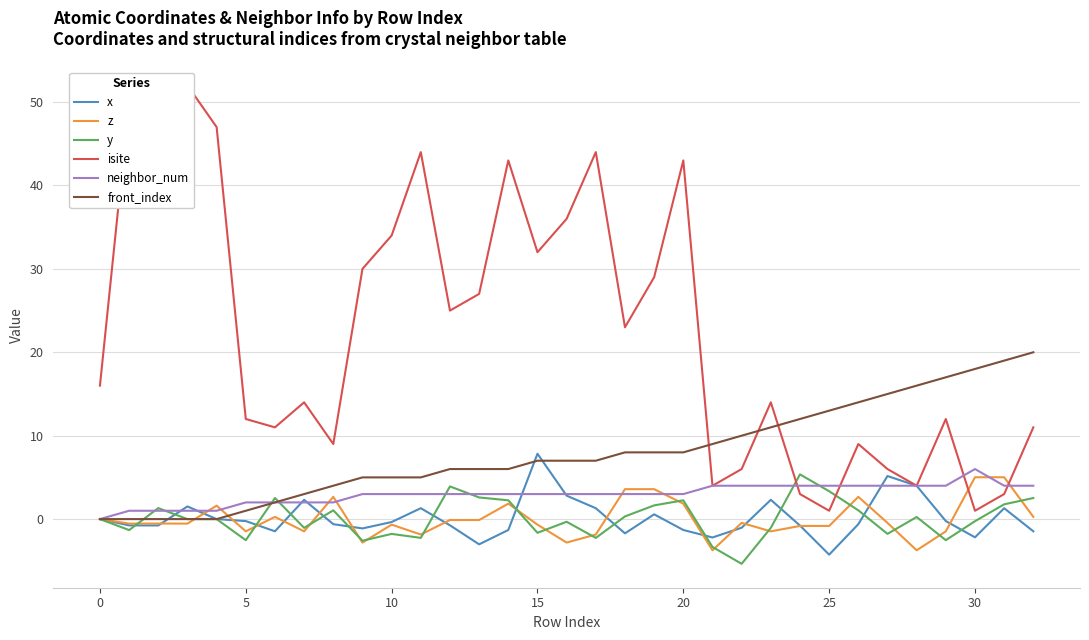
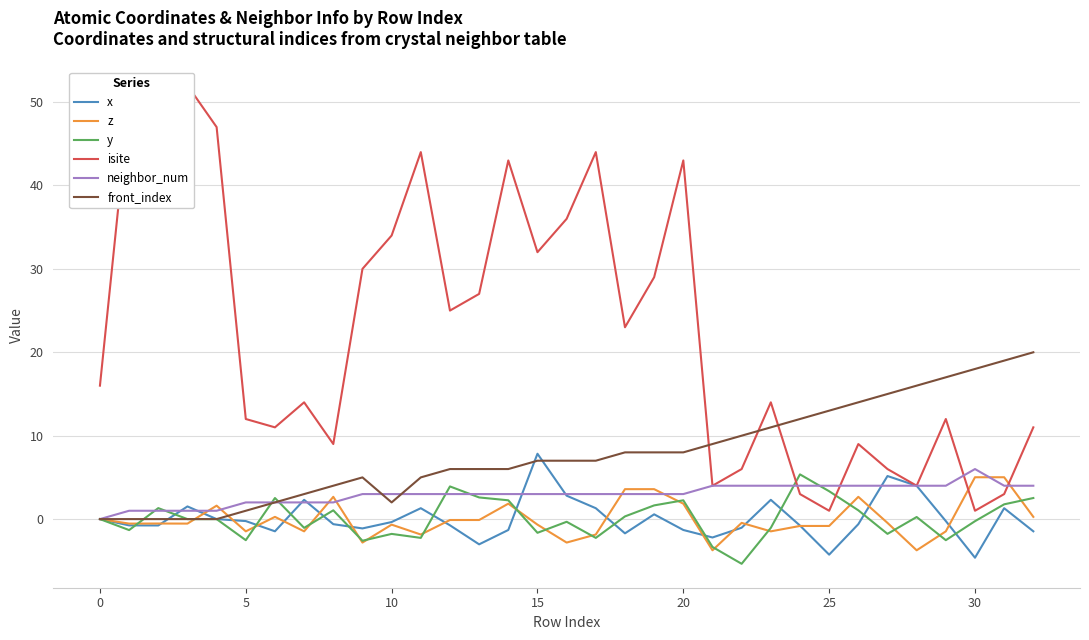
  {
    "x": {
      "5": 0,
      "10": 0,
      "15": 8,
      "20": -1,
      "25": -4,
-     "30": -2
+     "30": -5
    },
    "z": {
      "5": -1,
      "10": -1,
      "15": -1,
      "20": 2,
      "25": -1,
      "30": 5
    },
    "y": {
      "5": -3,
      "10": -2,
      "15": -2,
      "20": 2,
      "25": 3,
      "30": 0
    },
    "isite": {
      "0": 16,
      "5": 12,
      "10": 34,
      "15": 32,
      "20": 43,
      "25": 1,
      "30": 1
    },
    "neighbor_num": {
      "5": 2,
      "10": 3,
      "15": 3,
      "20": 3,
      "25": 4,
      "30": 6
    },
    "front_index": {
      "5": 1,
-     "10": 5,
+     "10": 2,
      "15": 7,
      "20": 8,
      "25": 13,
      "30": 18
    }
  }
